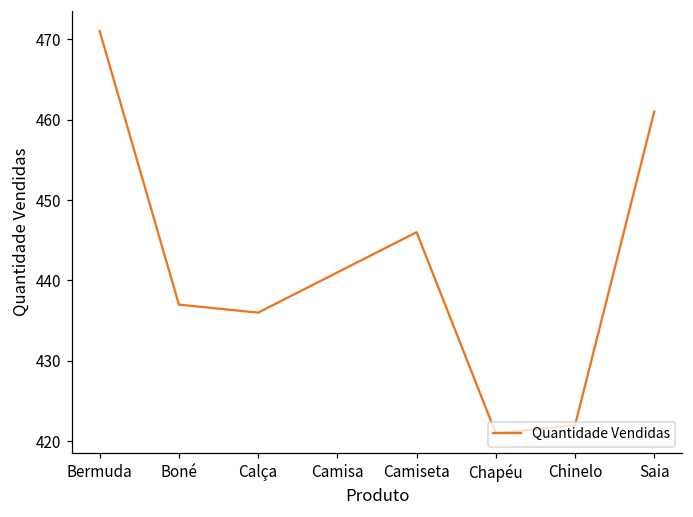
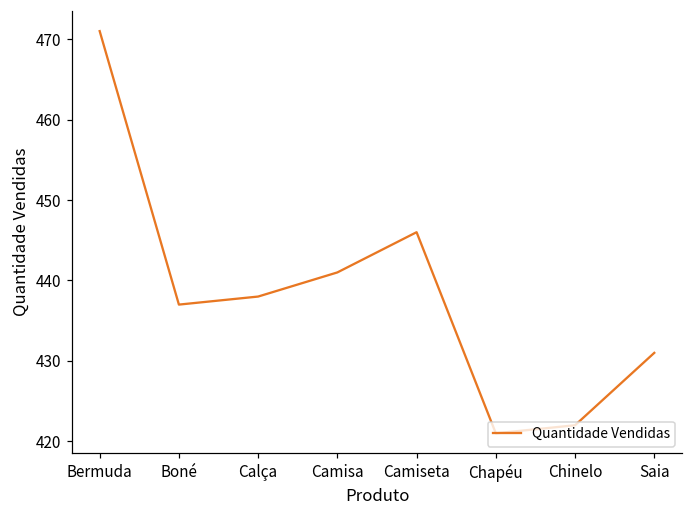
  {
    "Bermuda": 471,
    "Boné": 437,
-   "Calça": 436,
+   "Calça": 438,
    "Camisa": 441,
    "Camiseta": 446,
-   "Saia": 461
+   "Saia": 431
  }
